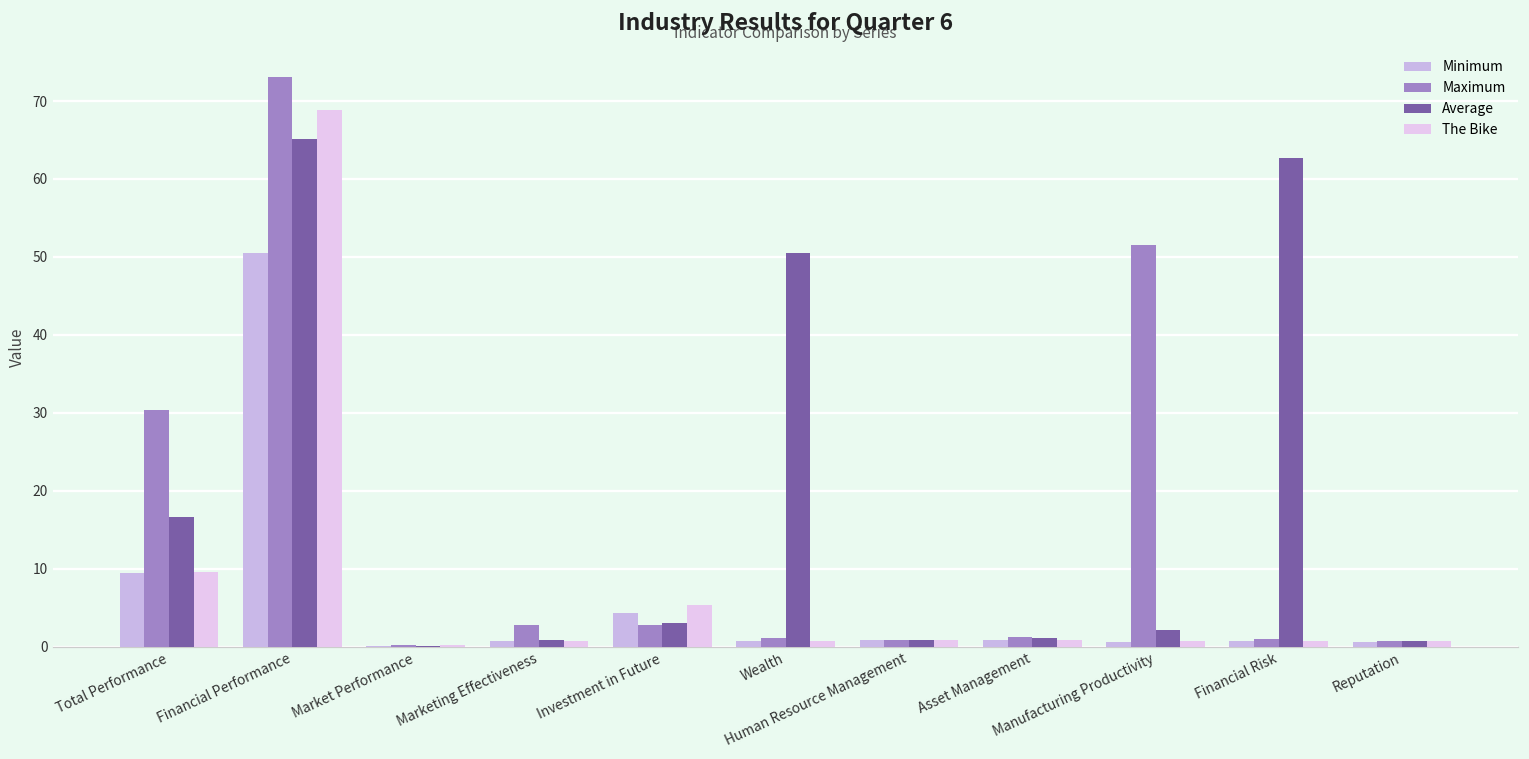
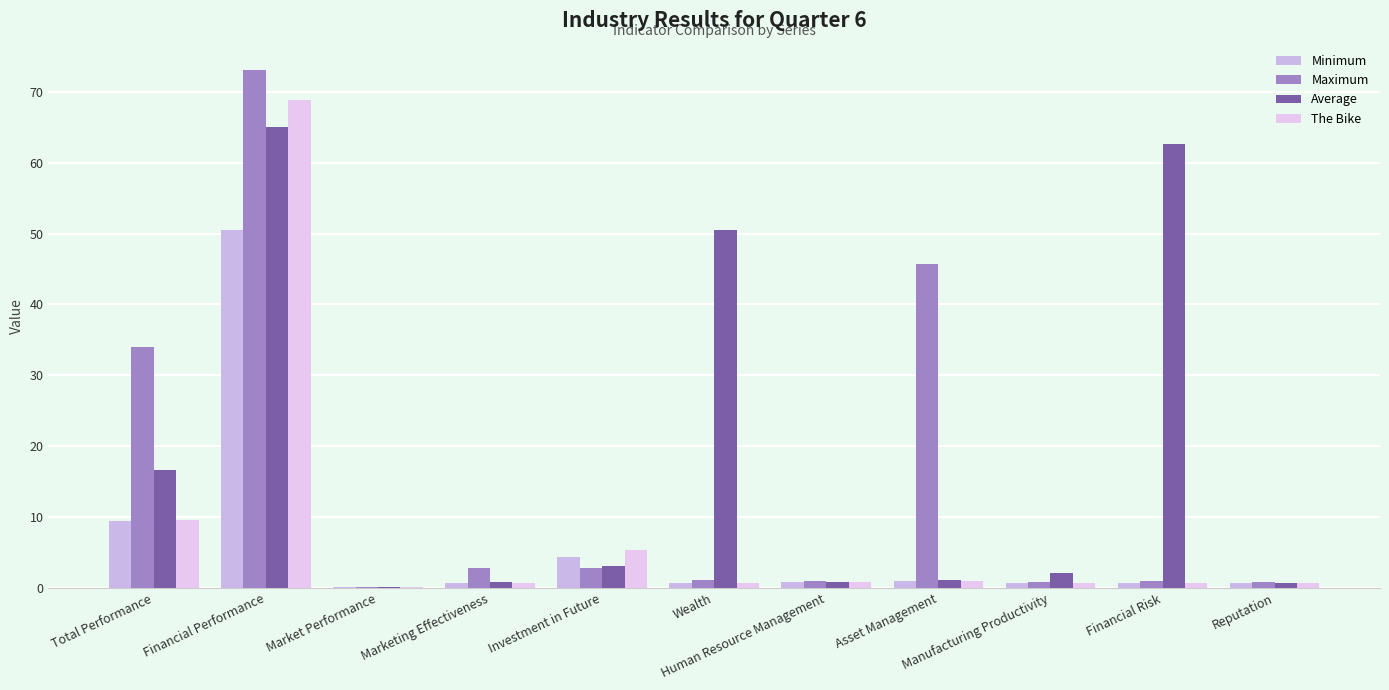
  {
    "Maximum": {
-     "Total Performance": 30,
+     "Total Performance": 34,
      "Financial Performance": 73,
      "Marketing Effectiveness": 3,
      "Investment in Future": 3,
      "Wealth": 1,
      "Human Resource Management": 1,
-     "Asset Management": 1,
-     "Manufacturing Productivity": 52,
+     "Asset Management": 46,
+     "Manufacturing Productivity": 1,
      "Financial Risk": 1,
      "Reputation": 1
    },
    "Average": {
      "Total Performance": 17,
      "Financial Performance": 65,
      "Marketing Effectiveness": 1,
      "Investment in Future": 3,
      "Wealth": 51,
      "Human Resource Management": 1,
      "Asset Management": 1,
      "Manufacturing Productivity": 2,
      "Financial Risk": 63,
      "Reputation": 1
    }
  }
